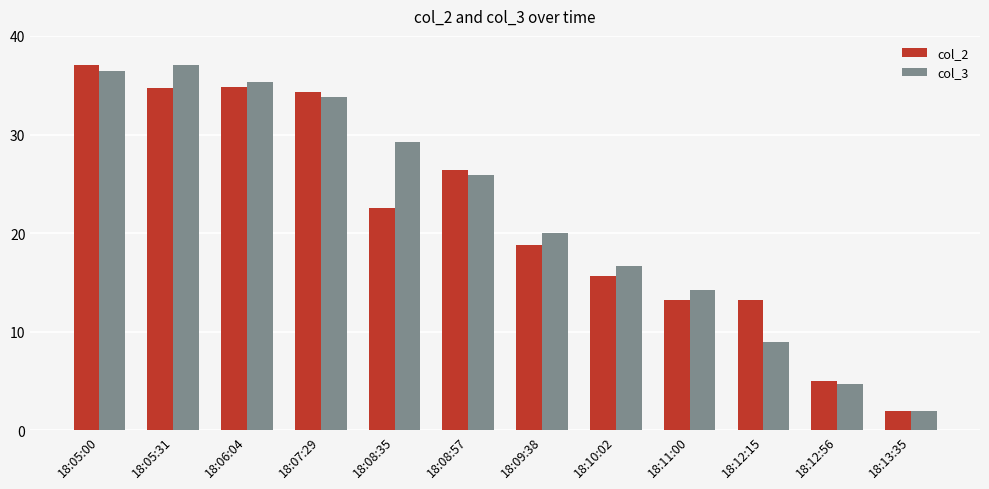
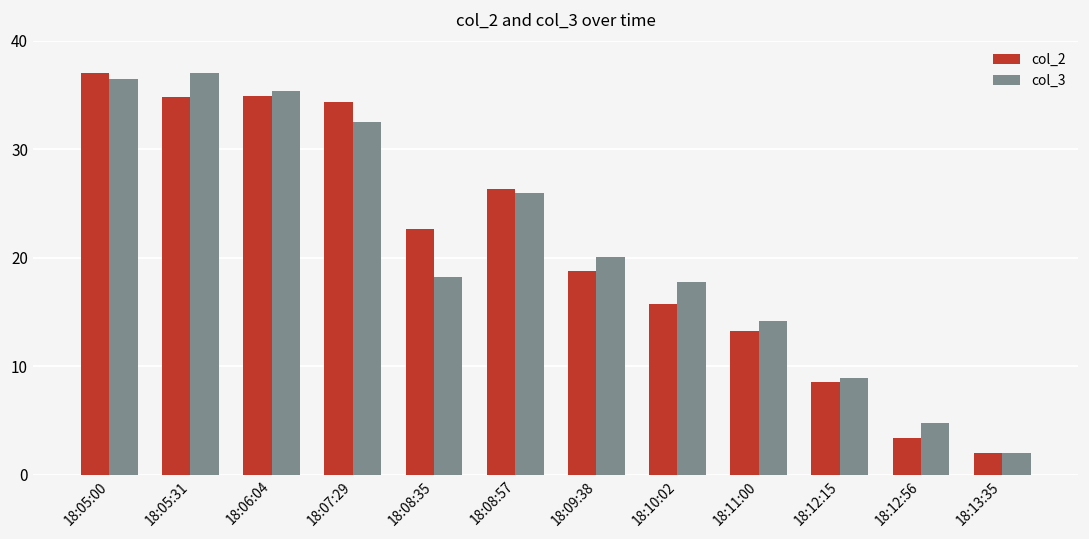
  {
    "col_2": {
      "18:05:00": 37,
      "18:05:31": 35,
      "18:06:04": 35,
      "18:07:29": 34,
      "18:08:35": 23,
      "18:08:57": 26,
      "18:09:38": 19,
      "18:10:02": 16,
      "18:11:00": 13,
-     "18:12:15": 13,
-     "18:12:56": 5,
+     "18:12:15": 9,
+     "18:12:56": 3,
      "18:13:35": 2
    },
    "col_3": {
      "18:05:00": 36,
      "18:05:31": 37,
      "18:06:04": 35,
-     "18:07:29": 34,
-     "18:08:35": 29,
+     "18:07:29": 33,
+     "18:08:35": 18,
      "18:08:57": 26,
      "18:09:38": 20,
-     "18:10:02": 17,
+     "18:10:02": 18,
      "18:11:00": 14,
      "18:12:15": 9,
      "18:12:56": 5,
      "18:13:35": 2
    }
  }
